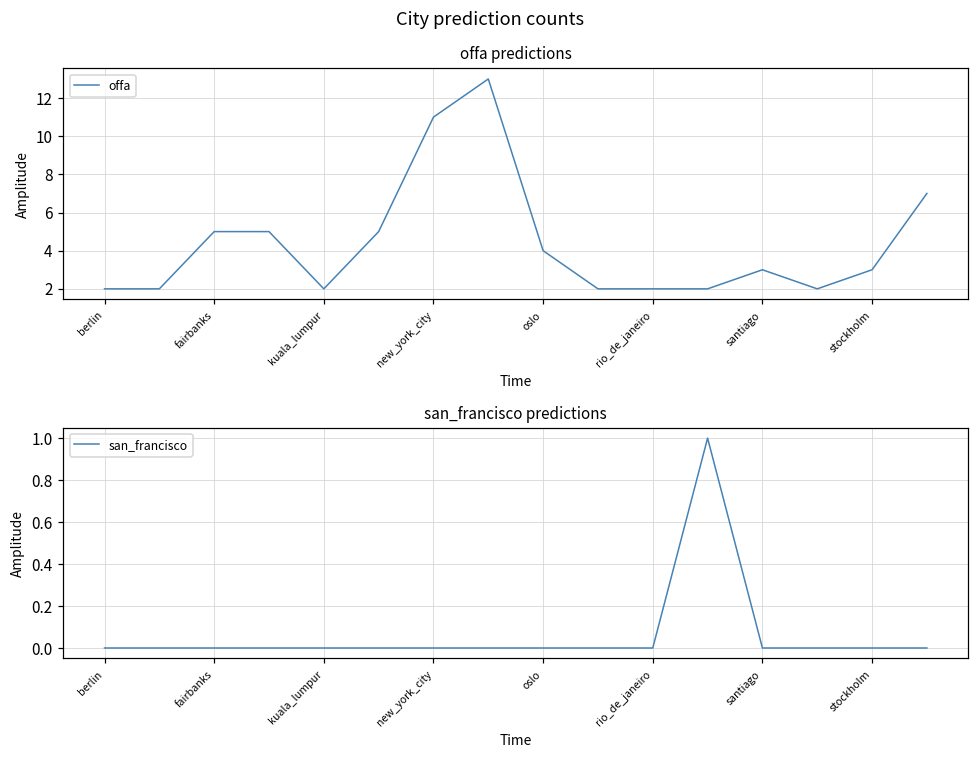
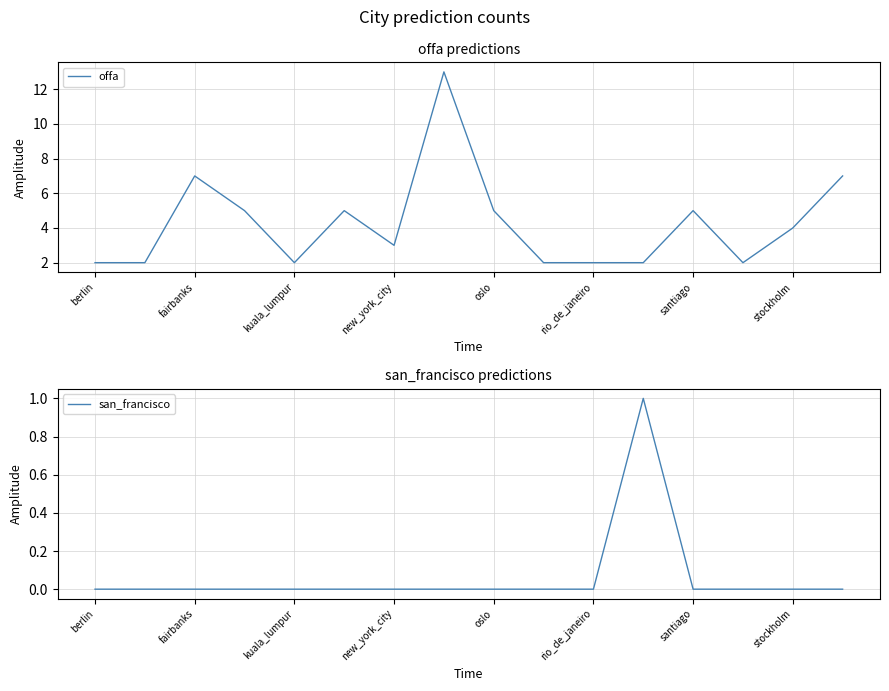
  {
    "offa predictions": {
      "berlin": 2,
-     "fairbanks": 5,
+     "fairbanks": 7,
      "kuala_lumpur": 2,
-     "new_york_city": 11,
-     "oslo": 4,
+     "new_york_city": 3,
+     "oslo": 5,
      "rio_de_janeiro": 2,
-     "santiago": 3,
-     "stockholm": 3
+     "santiago": 5,
+     "stockholm": 4
    },
    "san_francisco predictions": {
      "berlin": 0.00,
      "fairbanks": 0.00,
      "kuala_lumpur": 0.00,
      "new_york_city": 0.00,
      "oslo": 0.00,
      "rio_de_janeiro": 0.00,
      "santiago": 0.00,
      "stockholm": 0.00
    }
  }
